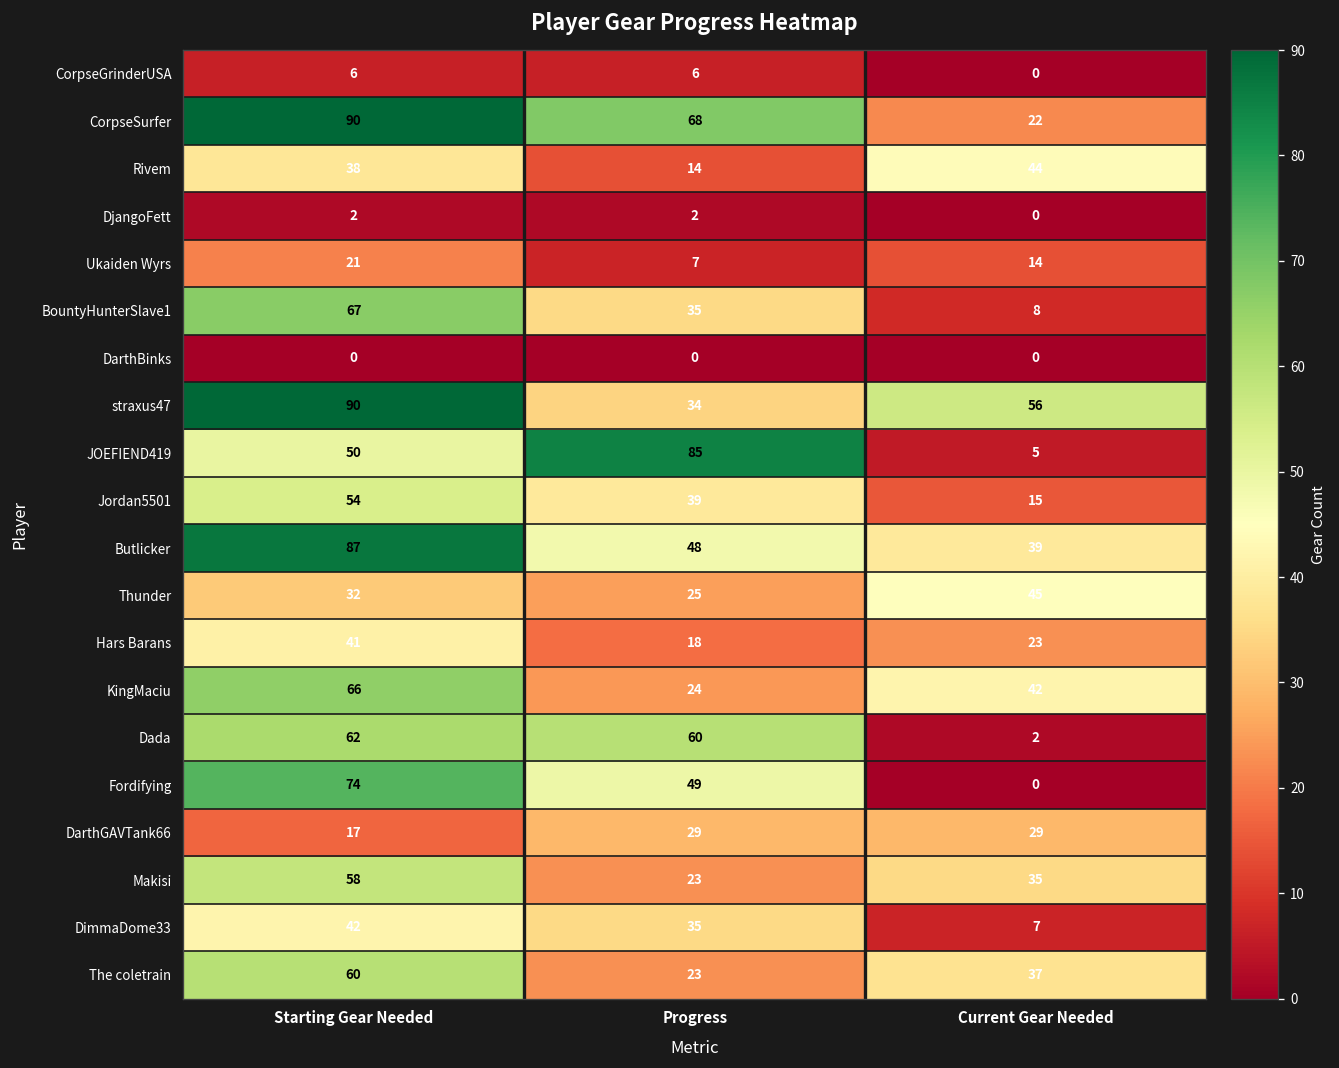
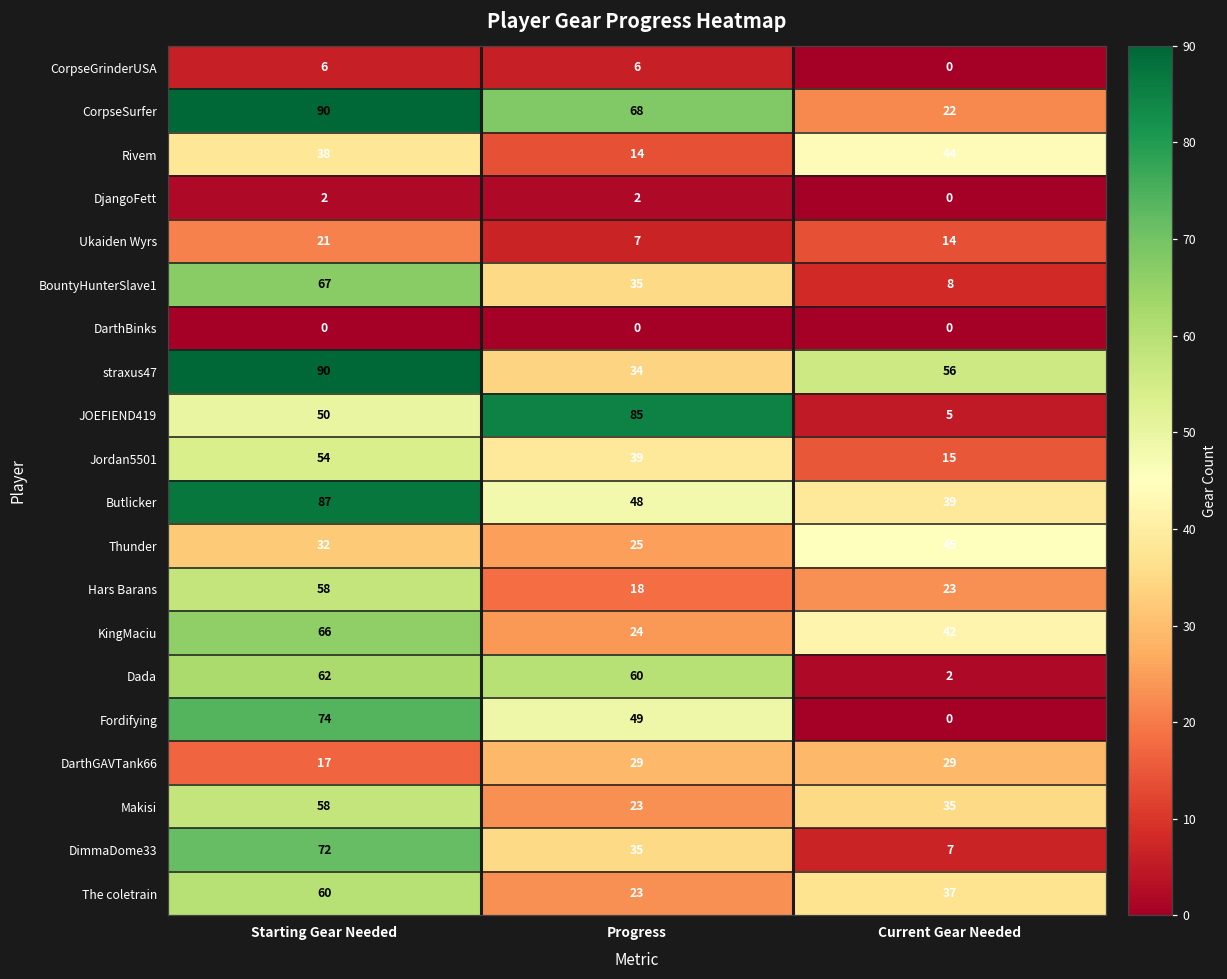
  {
    "CorpseGrinderUSA": {
      "Starting Gear Needed": 6,
      "Progress": 6,
      "Current Gear Needed": 0
    },
    "CorpseSurfer": {
      "Starting Gear Needed": 90,
      "Progress": 68,
      "Current Gear Needed": 22
    },
    "Rivem": {
      "Starting Gear Needed": 38,
      "Progress": 14,
      "Current Gear Needed": 44
    },
    "DjangoFett": {
      "Starting Gear Needed": 2,
      "Progress": 2,
      "Current Gear Needed": 0
    },
    "Ukaiden Wyrs": {
      "Starting Gear Needed": 21,
      "Progress": 7,
      "Current Gear Needed": 14
    },
    "BountyHunterSlave1": {
      "Starting Gear Needed": 67,
      "Progress": 35,
      "Current Gear Needed": 8
    },
    "DarthBinks": {
      "Starting Gear Needed": 0,
      "Progress": 0,
      "Current Gear Needed": 0
    },
    "straxus47": {
      "Starting Gear Needed": 90,
      "Progress": 34,
      "Current Gear Needed": 56
    },
    "JOEFIEND419": {
      "Starting Gear Needed": 50,
      "Progress": 85,
      "Current Gear Needed": 5
    },
    "Jordan5501": {
      "Starting Gear Needed": 54,
      "Progress": 39,
      "Current Gear Needed": 15
    },
    "Butlicker": {
      "Starting Gear Needed": 87,
      "Progress": 48,
      "Current Gear Needed": 39
    },
    "Thunder": {
      "Starting Gear Needed": 32,
      "Progress": 25,
      "Current Gear Needed": 45
    },
    "Hars Barans": {
-     "Starting Gear Needed": 41,
+     "Starting Gear Needed": 58,
      "Progress": 18,
      "Current Gear Needed": 23
    },
    "KingMaciu": {
      "Starting Gear Needed": 66,
      "Progress": 24,
      "Current Gear Needed": 42
    },
    "Dada": {
      "Starting Gear Needed": 62,
      "Progress": 60,
      "Current Gear Needed": 2
    },
    "Fordifying": {
      "Starting Gear Needed": 74,
      "Progress": 49,
      "Current Gear Needed": 0
    },
    "DarthGAVTank66": {
      "Starting Gear Needed": 17,
      "Progress": 29,
      "Current Gear Needed": 29
    },
    "Makisi": {
      "Starting Gear Needed": 58,
      "Progress": 23,
      "Current Gear Needed": 35
    },
    "DimmaDome33": {
-     "Starting Gear Needed": 42,
+     "Starting Gear Needed": 72,
      "Progress": 35,
      "Current Gear Needed": 7
    },
    "The coletrain": {
      "Starting Gear Needed": 60,
      "Progress": 23,
      "Current Gear Needed": 37
    }
  }
